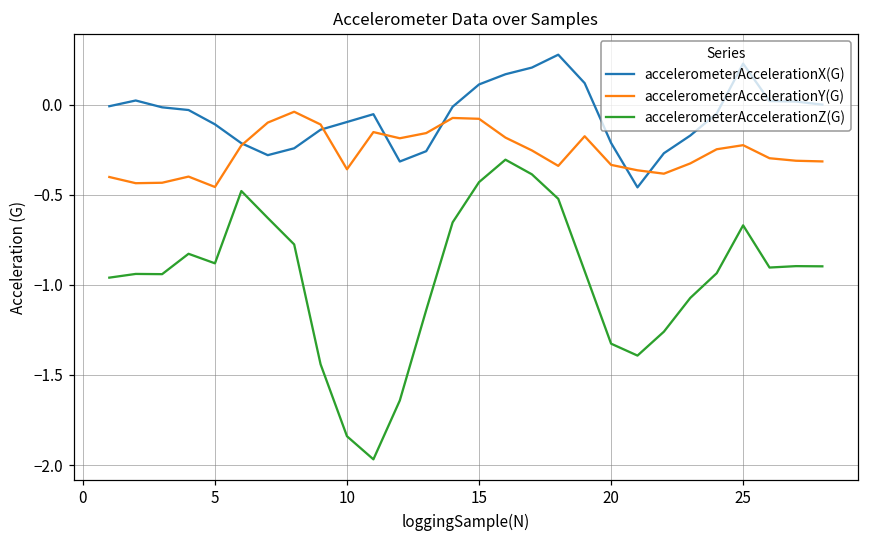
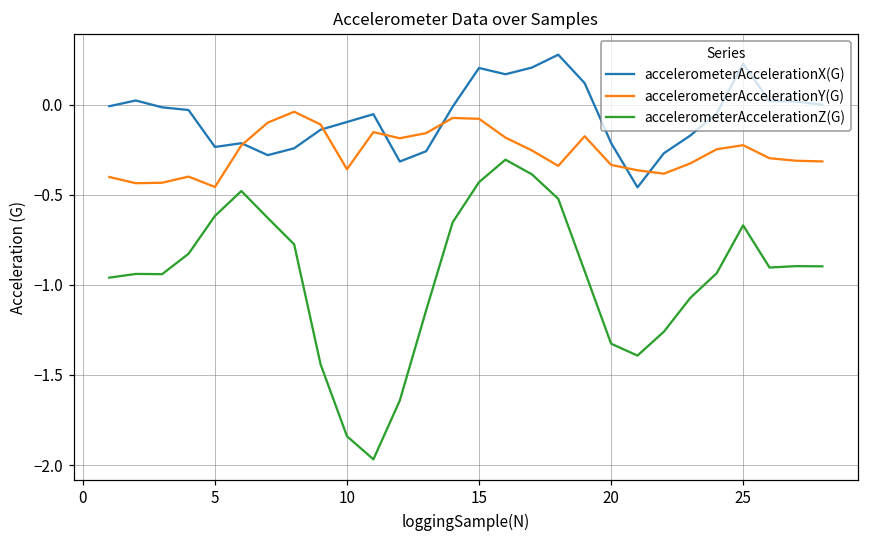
  {
    "accelerometerAccelerationX(G)": {
-     "5": -0.11,
+     "5": -0.23,
      "10": -0.10,
-     "15": 0.11,
+     "15": 0.20,
      "20": -0.21
    },
    "accelerometerAccelerationY(G)": {
      "5": -0.46,
      "10": -0.36,
      "15": -0.08,
      "20": -0.33,
      "25": -0.22
    },
    "accelerometerAccelerationZ(G)": {
-     "5": -0.88,
+     "5": -0.62,
      "10": -1.84,
      "15": -0.43,
      "20": -1.33,
      "25": -0.67
    }
  }
